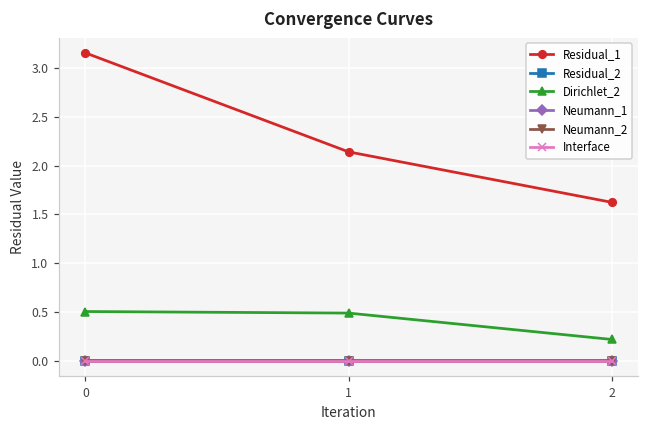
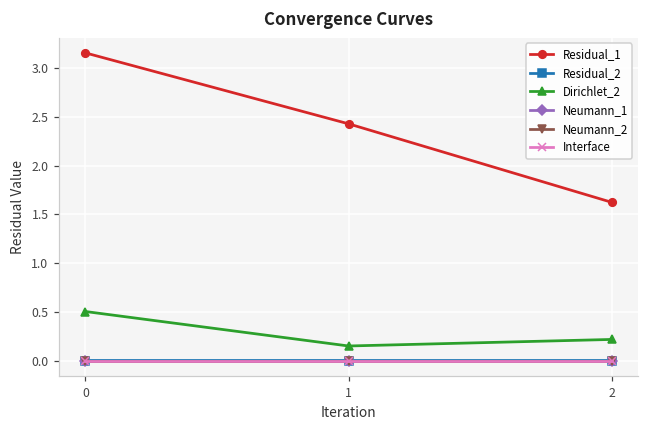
  {
    "Residual_1": {
      "0": 3.2,
-     "1": 2.1,
+     "1": 2.4,
      "2": 1.6
    },
    "Interface": {
      "0": 0.0,
      "1": 0.0,
      "2": 0.0
    },
    "Dirichlet_2": {
      "0": 0.5,
-     "1": 0.5,
+     "1": 0.1,
      "2": 0.2
    }
  }
